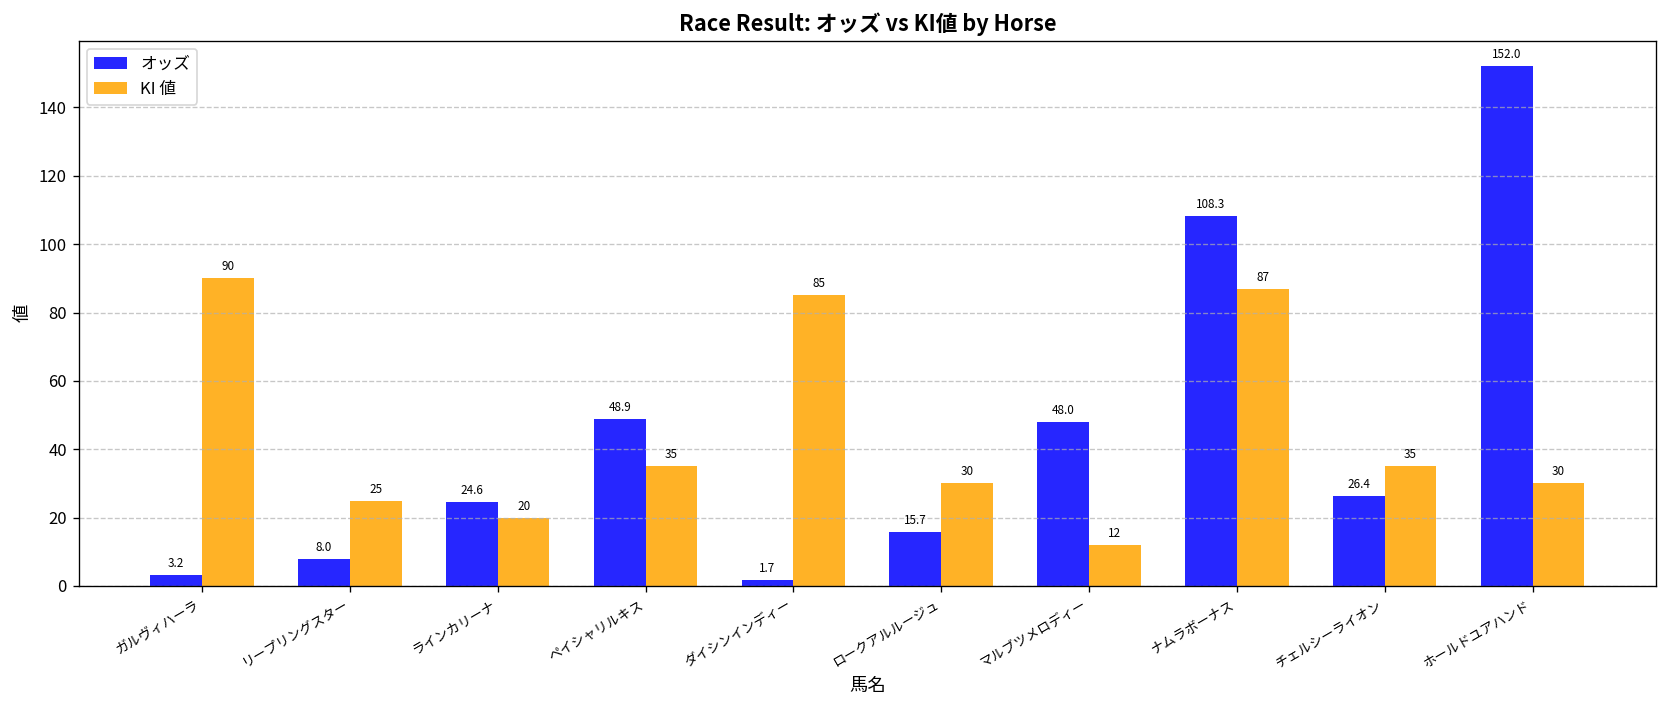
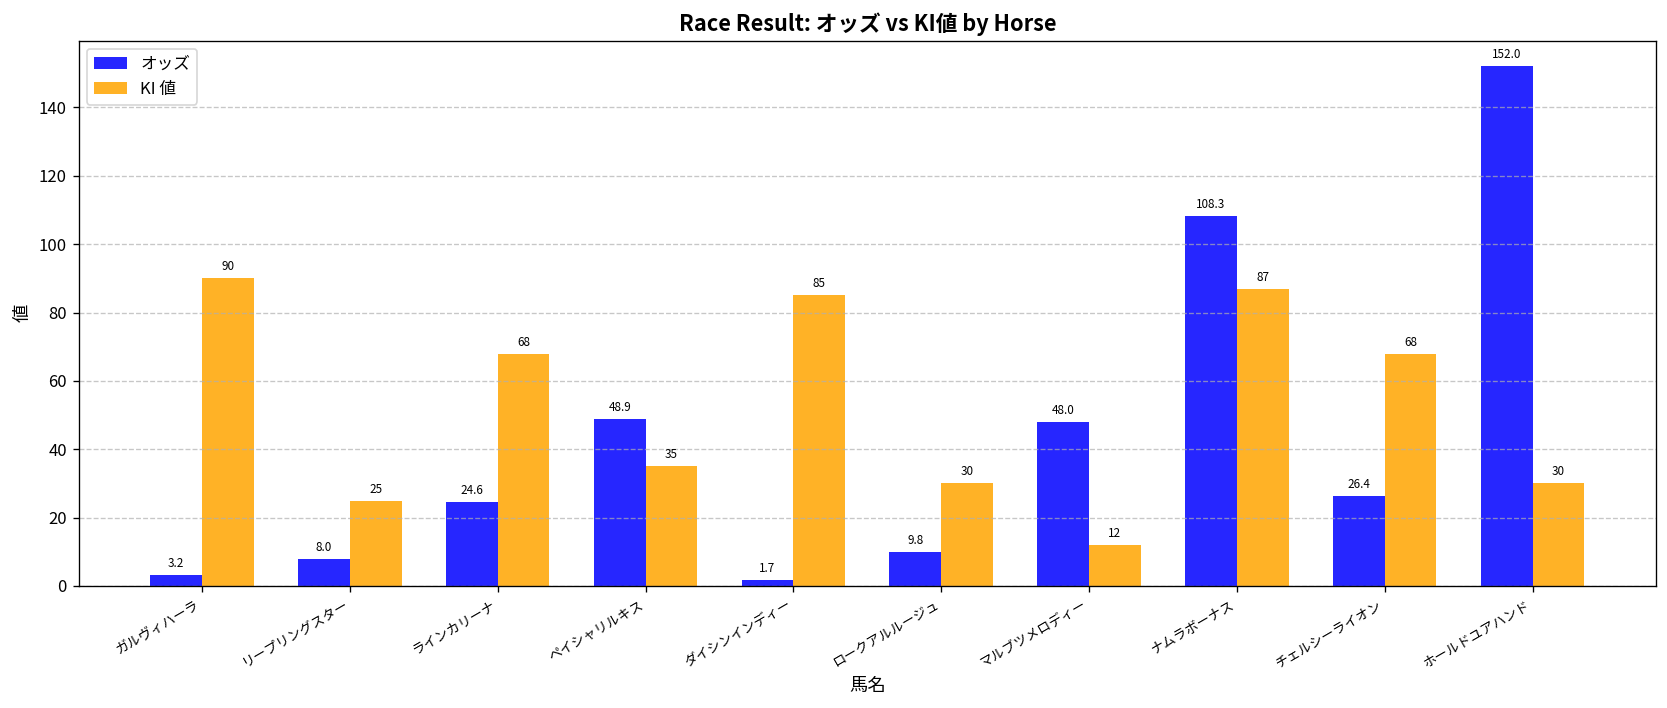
  {
    "オッズ": {
      "ガルヴィハーラ": 3.2,
      "リープリングスター": 8.0,
      "ラインカリーナ": 24.6,
      "ペイシャリルキス": 48.9,
      "ダイシンインディー": 1.7,
-     "ロークアルルージュ": 15.7,
+     "ロークアルルージュ": 9.8,
      "マルブツメロディー": 48.0,
      "ナムラボーナス": 108.3,
      "チェルシーライオン": 26.4,
      "ホールドユアハンド": 152.0
    },
    "KI 値": {
      "ガルヴィハーラ": 90,
      "リープリングスター": 25,
-     "ラインカリーナ": 20,
+     "ラインカリーナ": 68,
      "ペイシャリルキス": 35,
      "ダイシンインディー": 85,
      "ロークアルルージュ": 30,
      "マルブツメロディー": 12,
      "ナムラボーナス": 87,
-     "チェルシーライオン": 35,
+     "チェルシーライオン": 68,
      "ホールドユアハンド": 30
    }
  }
